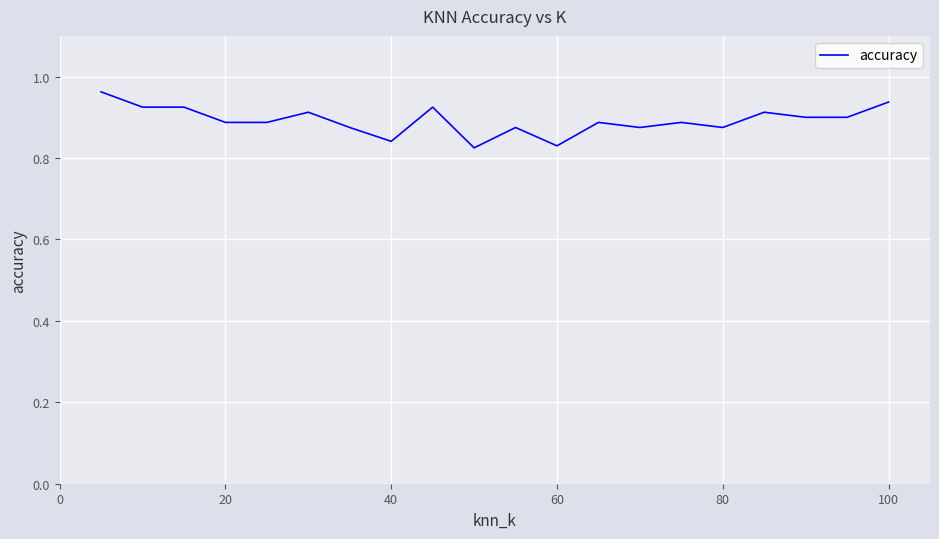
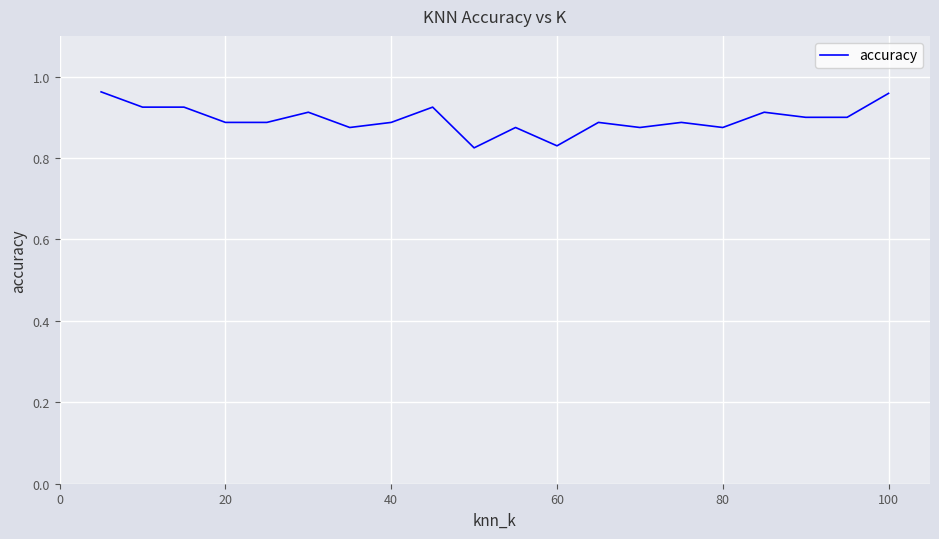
  {
    "20": 0.89,
-   "40": 0.84,
+   "40": 0.89,
    "60": 0.83,
    "80": 0.88,
-   "100": 0.94
+   "100": 0.96
  }
